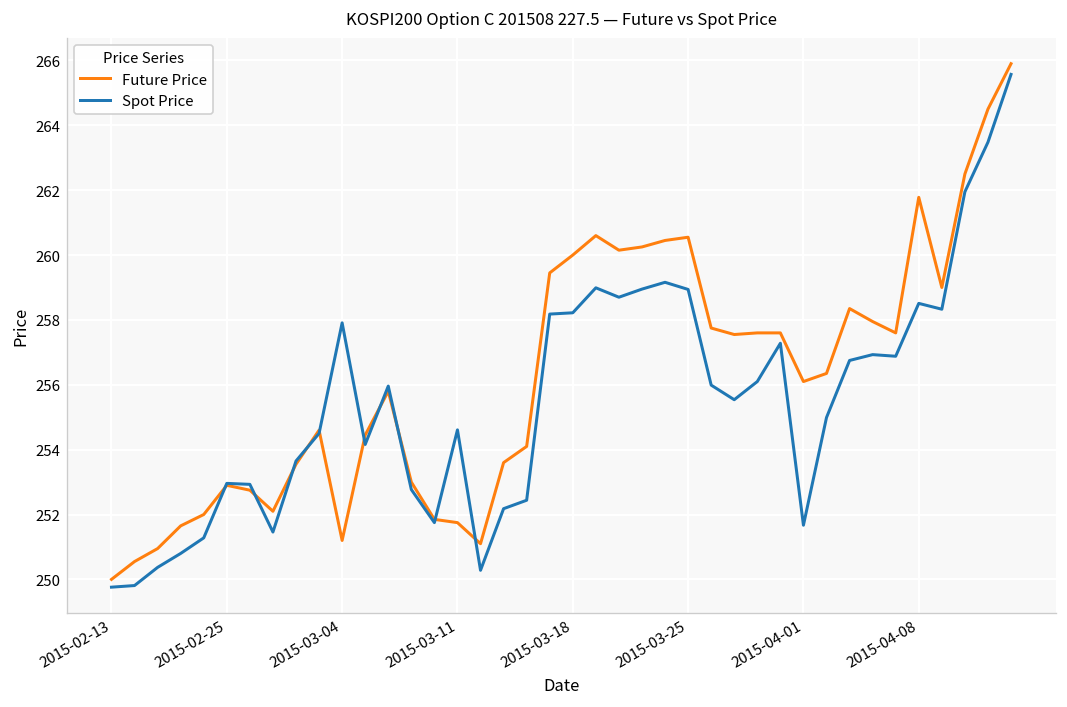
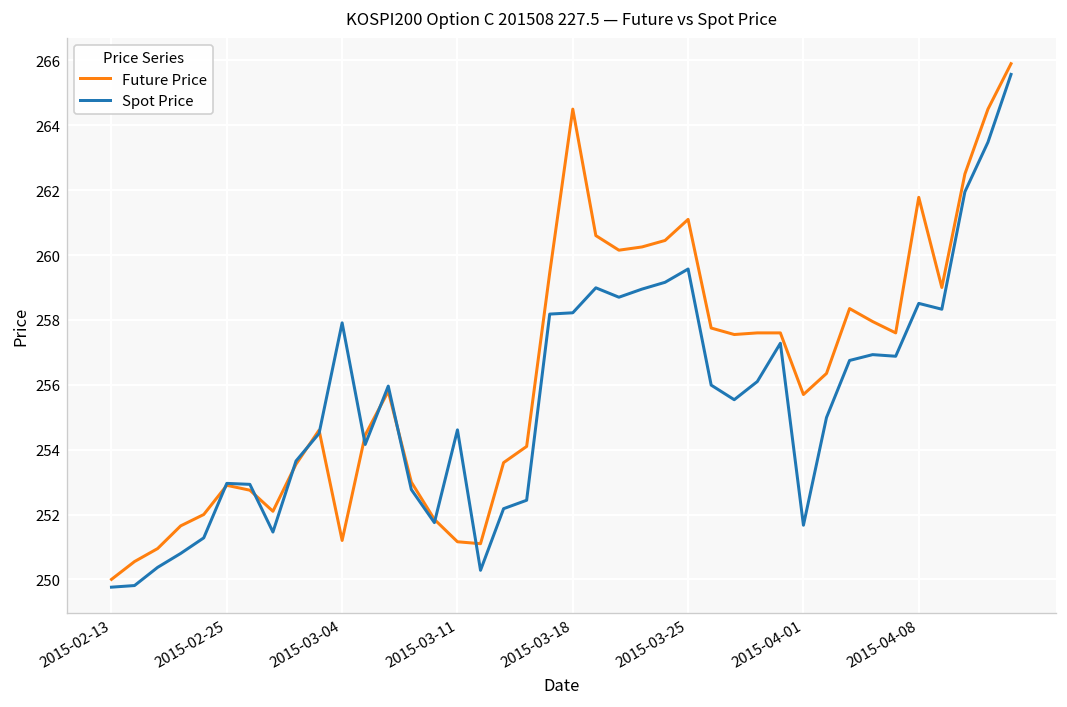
  {
    "Future Price": {
      "2015-02-13": 250.0,
      "2015-03-04": 251.2,
-     "2015-03-11": 251.8,
-     "2015-03-18": 260.0,
-     "2015-03-25": 260.6,
-     "2015-04-01": 256.1,
+     "2015-03-11": 251.2,
+     "2015-03-18": 264.5,
+     "2015-03-25": 261.1,
+     "2015-04-01": 255.7,
      "2015-04-08": 261.8
    },
    "Spot Price": {
      "2015-02-13": 249.8,
      "2015-03-04": 257.9,
      "2015-03-11": 254.6,
      "2015-03-18": 258.2,
-     "2015-03-25": 258.9,
+     "2015-03-25": 259.6,
      "2015-04-01": 251.7,
      "2015-04-08": 258.5
    }
  }
